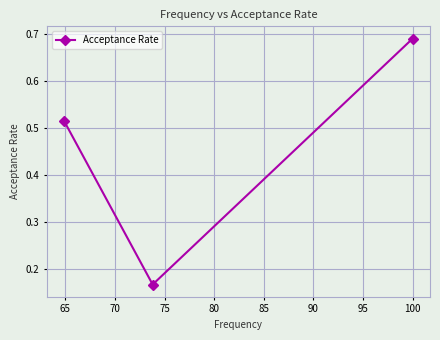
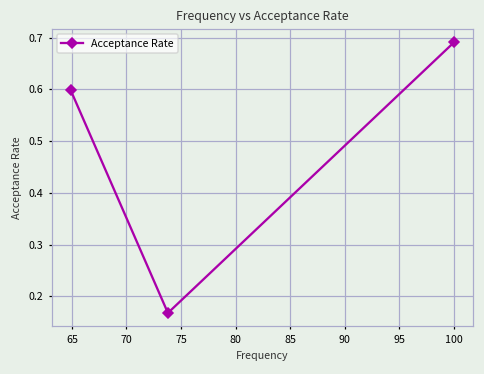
  {
-   "65": 0.51,
+   "65": 0.60,
    "100": 0.69
  }
